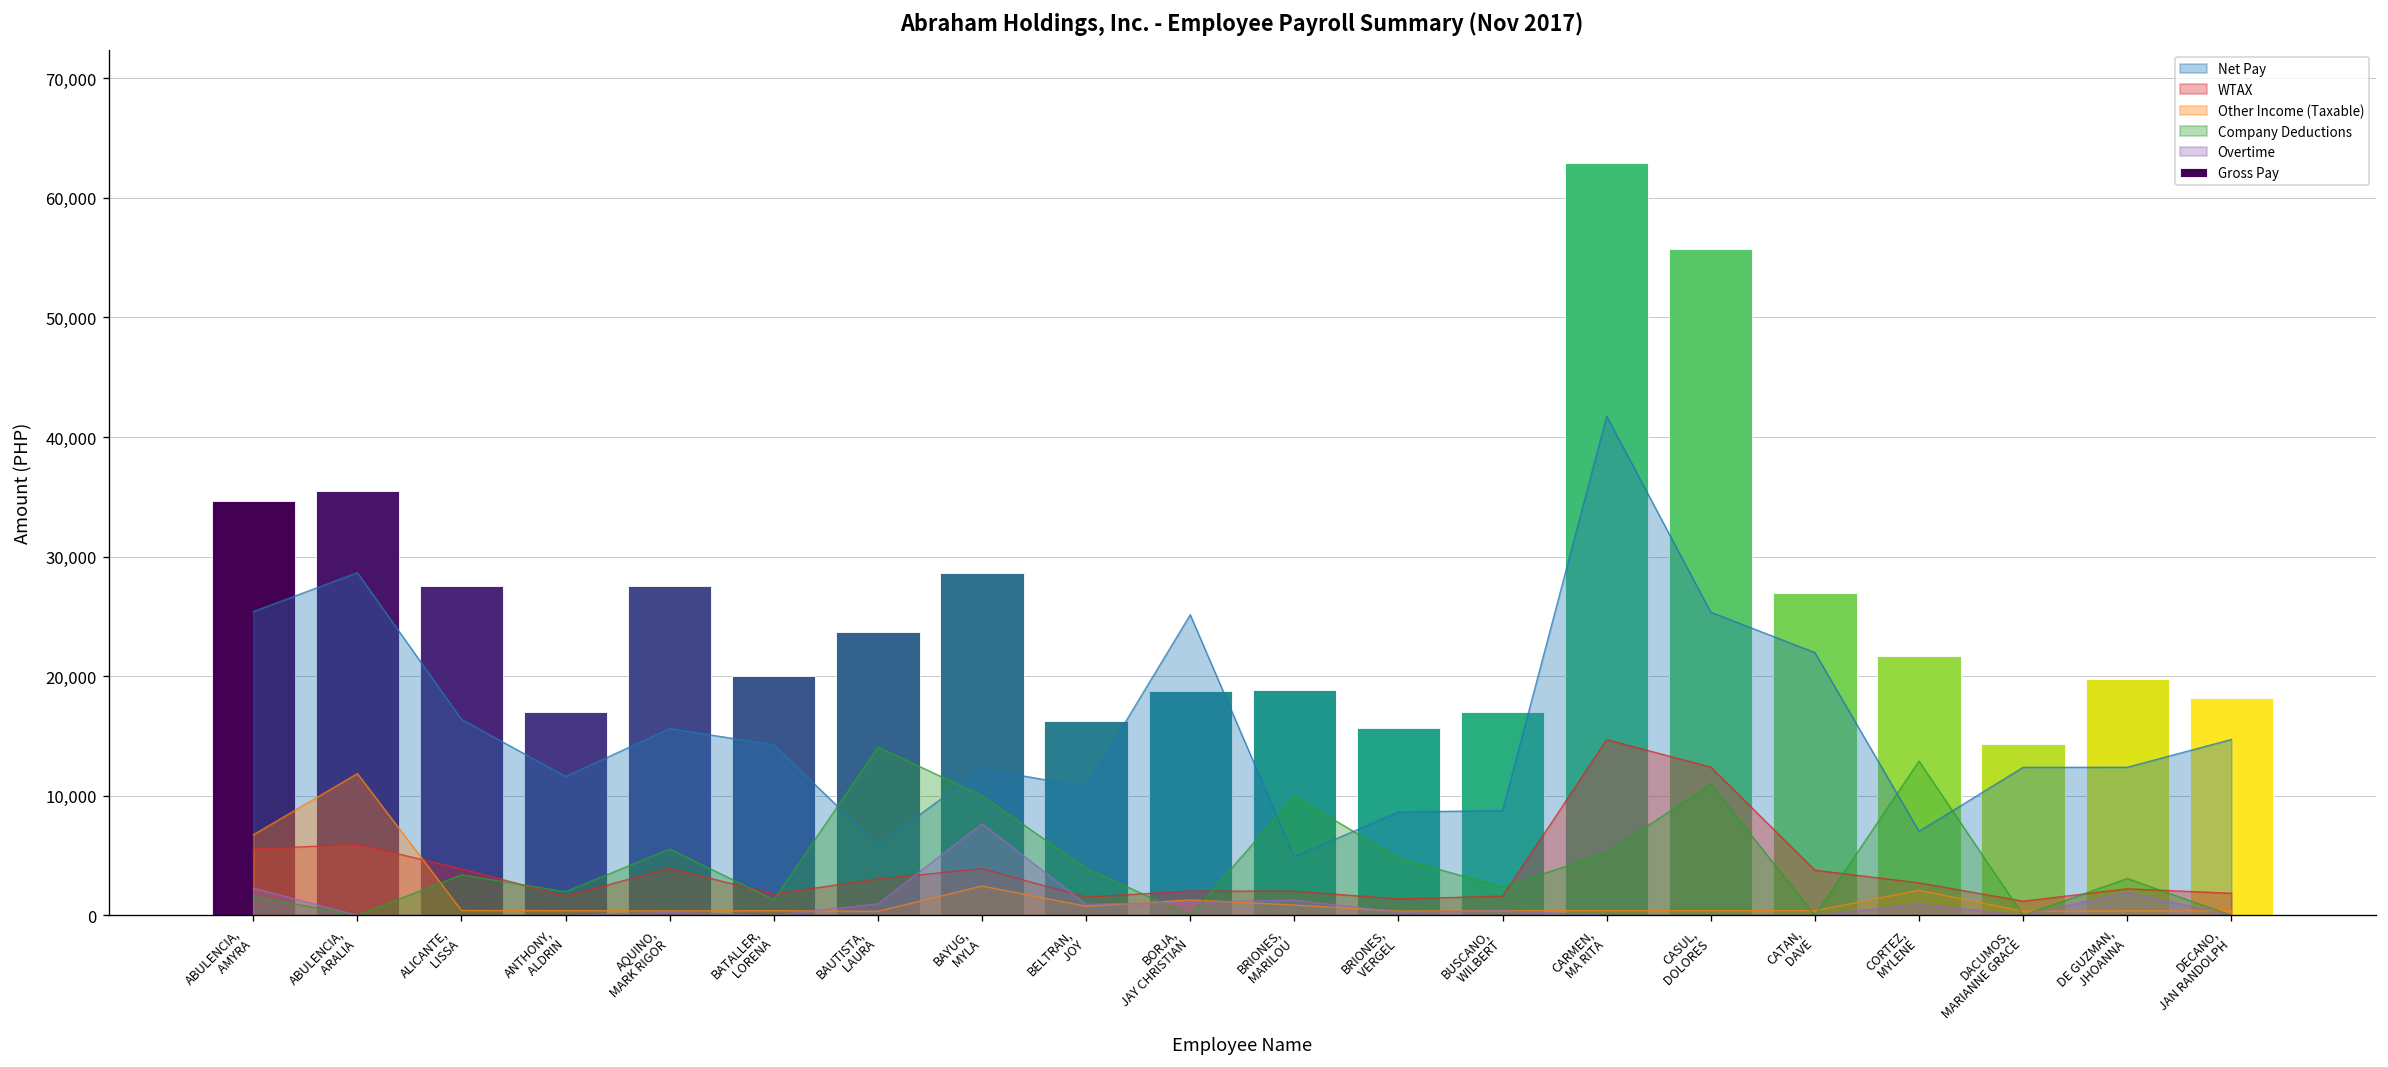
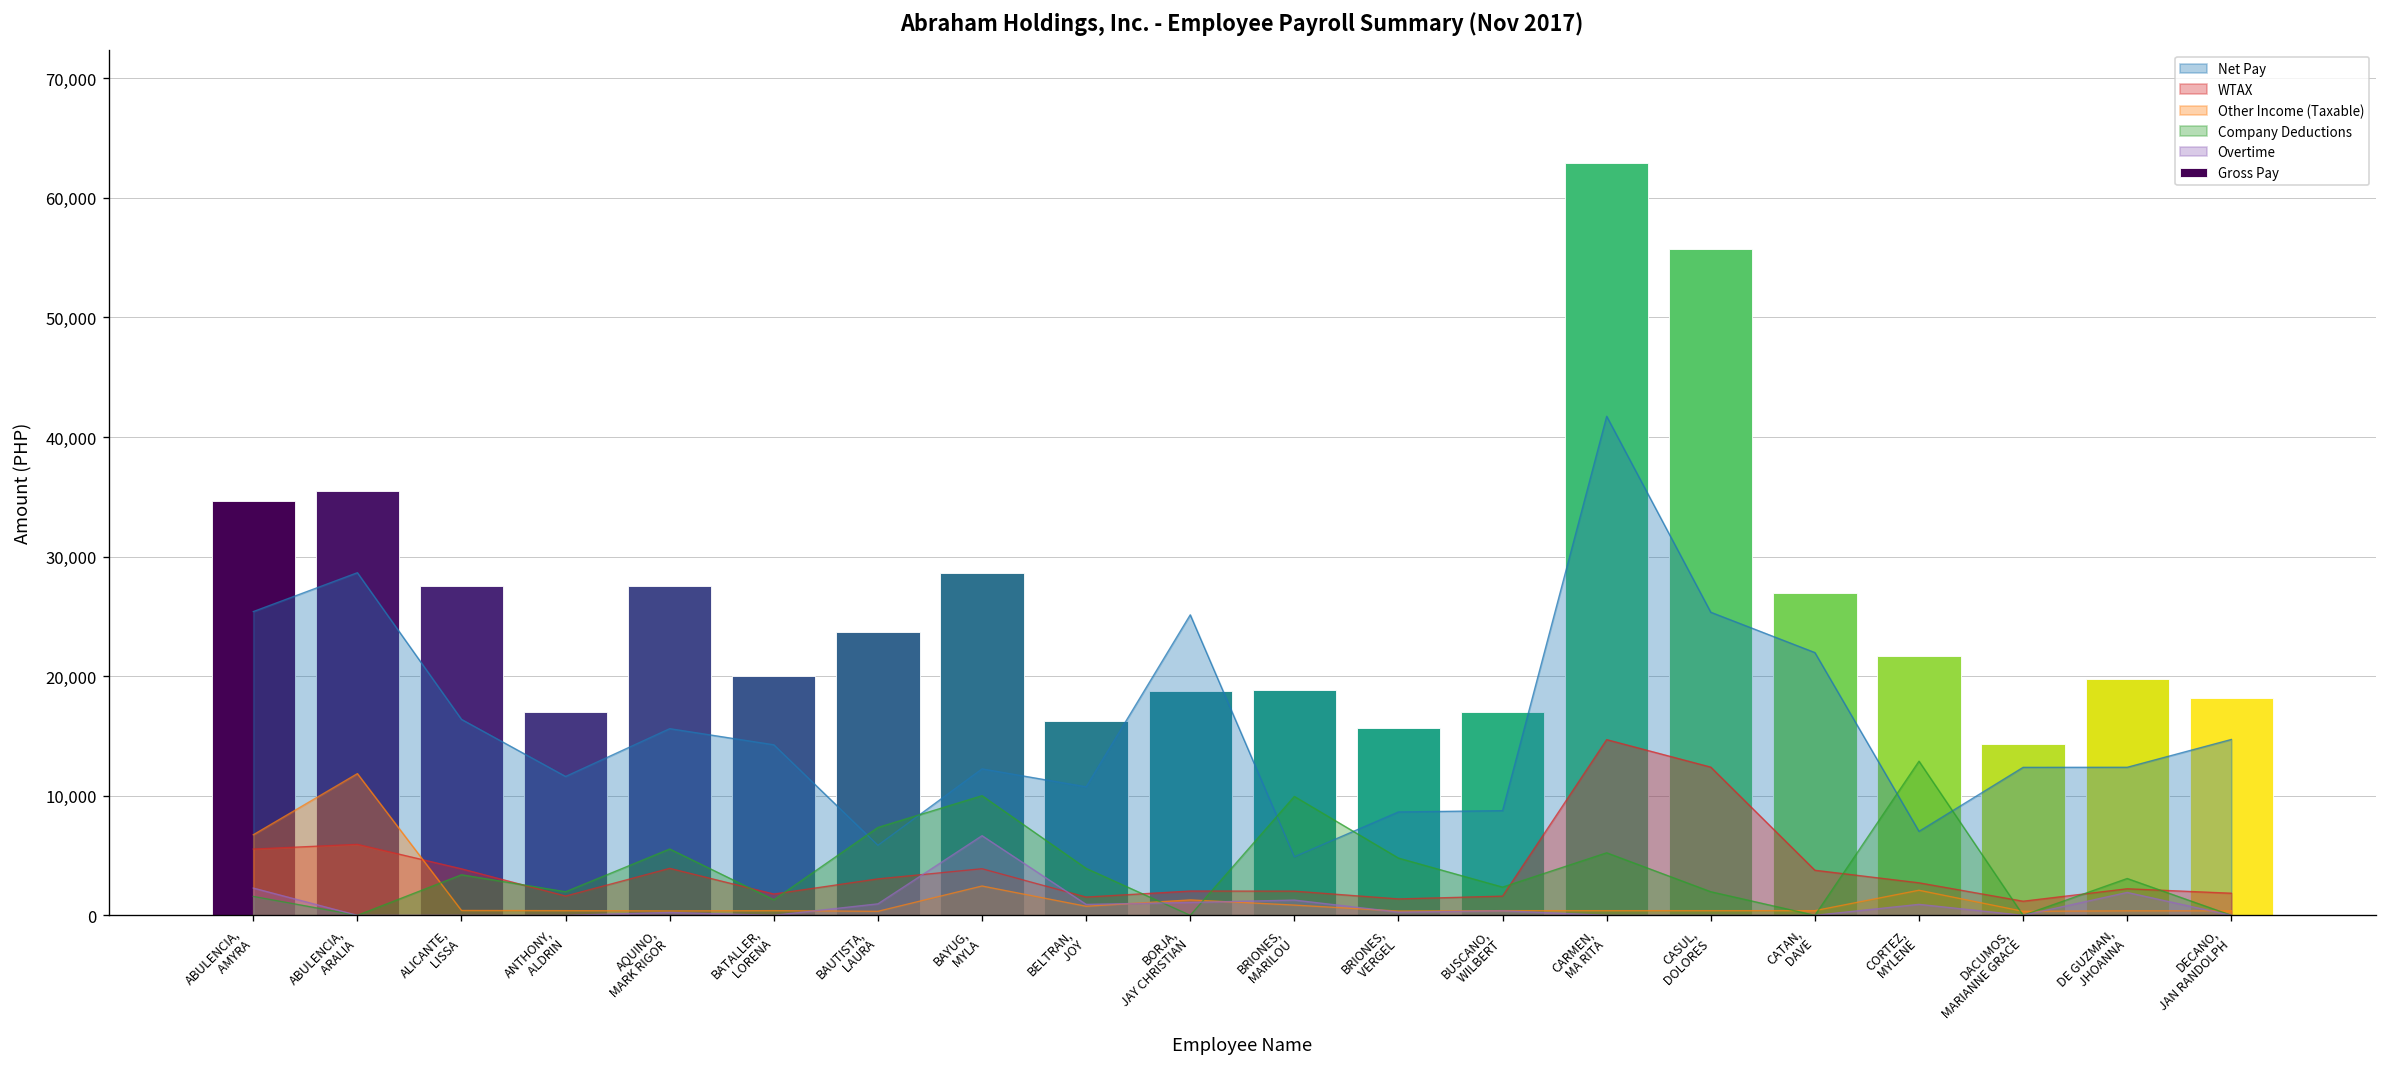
  {
    "Net Pay": {
      "ABULENCIA, AMYRA": "25,000",
      "ABULENCIA, ARALIA": "29,000",
      "ALICANTE, LISSA": "16,000",
      "ANTHONY, ALDRIN": "12,000",
      "AQUINO, MARK RIGOR": "16,000",
      "BATALLER, LORENA": "14,000",
      "BAUTISTA, LAURA": "6,000",
      "BAYUG, MYLA": "12,000",
      "BELTRAN, JOY": "11,000",
      "BORJA, JAY CHRISTIAN": "25,000",
      "BRIONES, MARILOU": "5,000",
      "BRIONES, VERGEL": "9,000",
      "BUSCANO, WILBERT": "9,000",
      "CARMEN, MA RITA": "42,000",
      "CASUL, DOLORES": "25,000",
      "CATAN, DAVE": "22,000",
      "CORTEZ, MYLENE": "7,000",
      "DACUMOS, MARIANNE GRACE": "12,000",
      "DE GUZMAN, JHOANNA": "12,000",
      "DECANO, JAN RANDOLPH": "15,000"
    },
    "Company Deductions": {
      "ABULENCIA, AMYRA": "2,000",
      "ALICANTE, LISSA": "3,000",
      "ANTHONY, ALDRIN": "2,000",
      "AQUINO, MARK RIGOR": "6,000",
      "BATALLER, LORENA": "1,000",
-     "BAUTISTA, LAURA": "14,000",
+     "BAUTISTA, LAURA": "7,000",
      "BAYUG, MYLA": "10,000",
      "BELTRAN, JOY": "4,000",
      "BORJA, JAY CHRISTIAN": "0",
      "BRIONES, MARILOU": "10,000",
      "BRIONES, VERGEL": "5,000",
      "BUSCANO, WILBERT": "2,000",
      "CARMEN, MA RITA": "5,000",
-     "CASUL, DOLORES": "11,000",
+     "CASUL, DOLORES": "2,000",
      "CORTEZ, MYLENE": "13,000",
      "DE GUZMAN, JHOANNA": "3,000"
    },
    "Overtime": {
      "ABULENCIA, AMYRA": "2,000",
      "ALICANTE, LISSA": "0",
      "ANTHONY, ALDRIN": "0",
      "BATALLER, LORENA": "0",
      "BAUTISTA, LAURA": "1,000",
-     "BAYUG, MYLA": "8,000",
+     "BAYUG, MYLA": "7,000",
      "BRIONES, MARILOU": "1,000",
      "CARMEN, MA RITA": "0",
      "CASUL, DOLORES": "0",
      "CORTEZ, MYLENE": "1,000",
      "DE GUZMAN, JHOANNA": "2,000"
    }
  }
